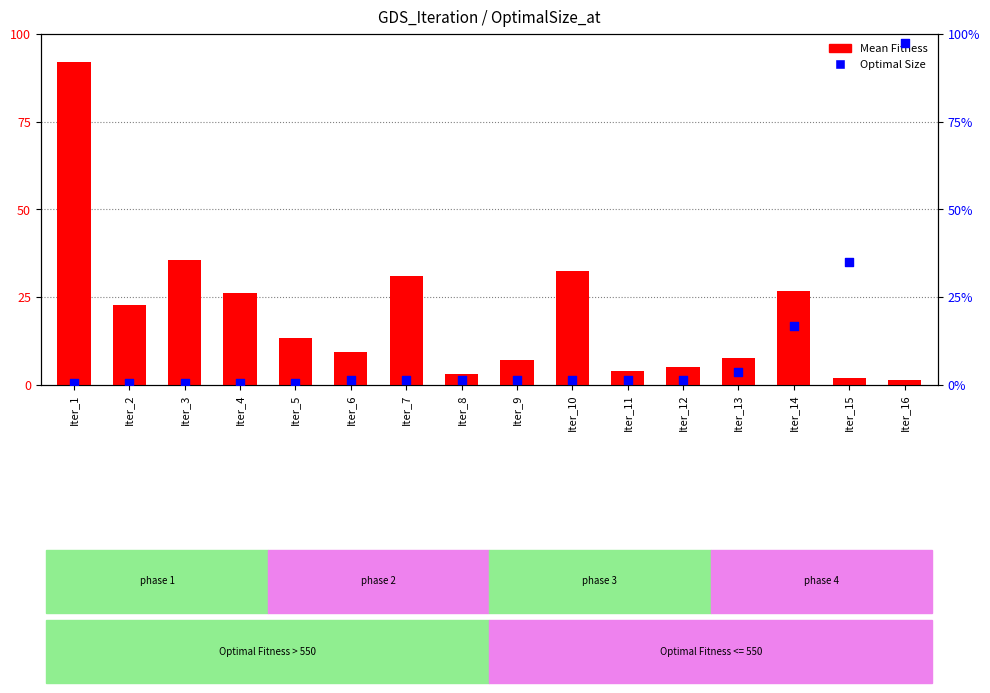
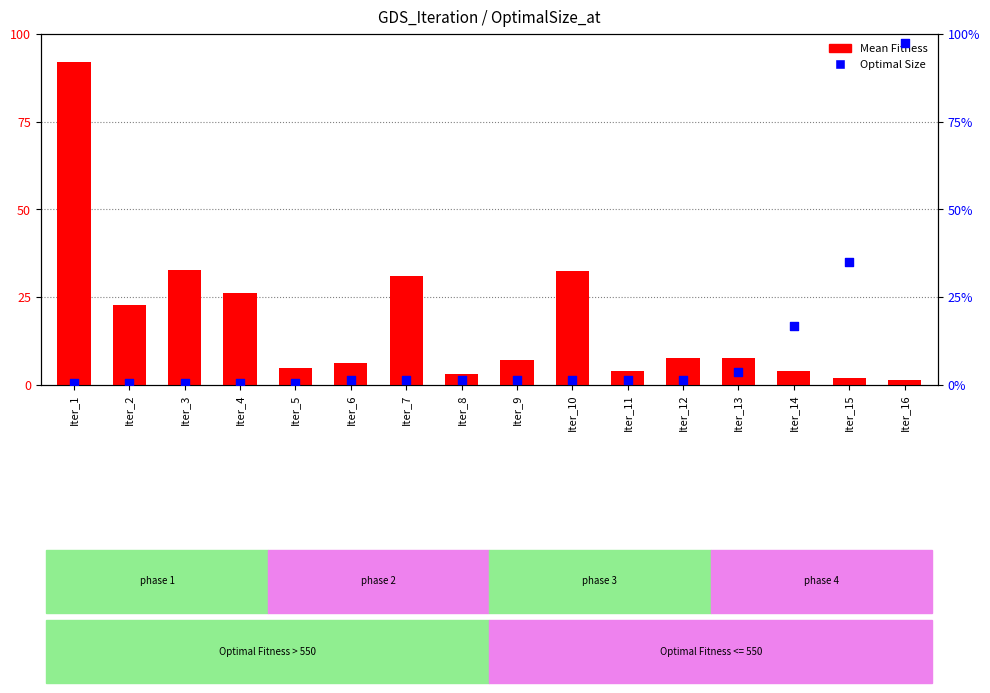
  {
    "Mean Fitness": {
      "Iter_1": 92,
      "Iter_2": 23,
-     "Iter_3": 36,
+     "Iter_3": 33,
      "Iter_4": 26,
-     "Iter_5": 13,
-     "Iter_6": 9,
+     "Iter_5": 5,
+     "Iter_6": 6,
      "Iter_7": 31,
      "Iter_8": 3,
      "Iter_9": 7,
      "Iter_10": 32,
      "Iter_11": 4,
-     "Iter_12": 5,
+     "Iter_12": 8,
      "Iter_13": 8,
-     "Iter_14": 27,
+     "Iter_14": 4,
      "Iter_15": 2,
      "Iter_16": 1
    }
  }
